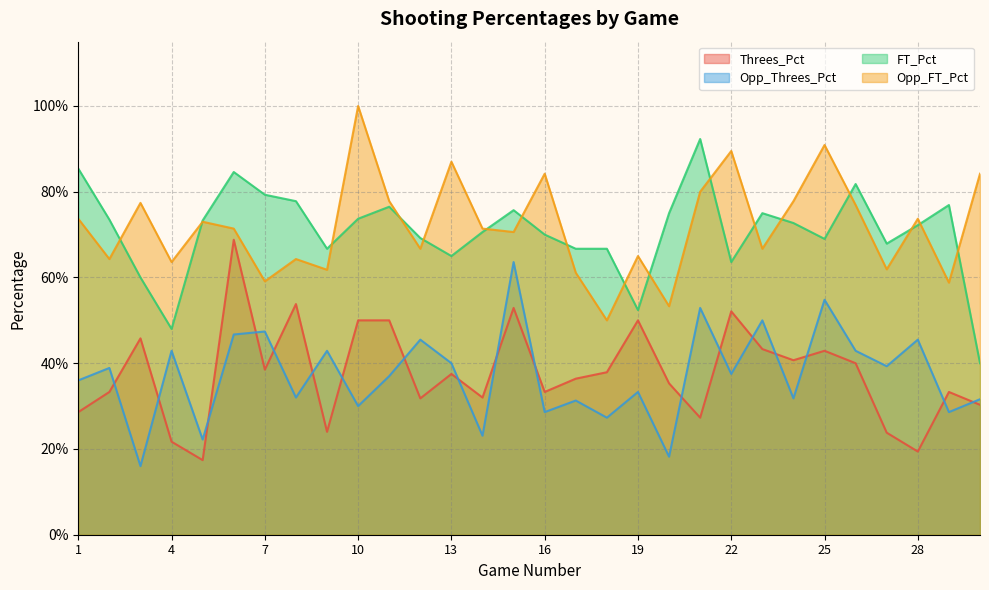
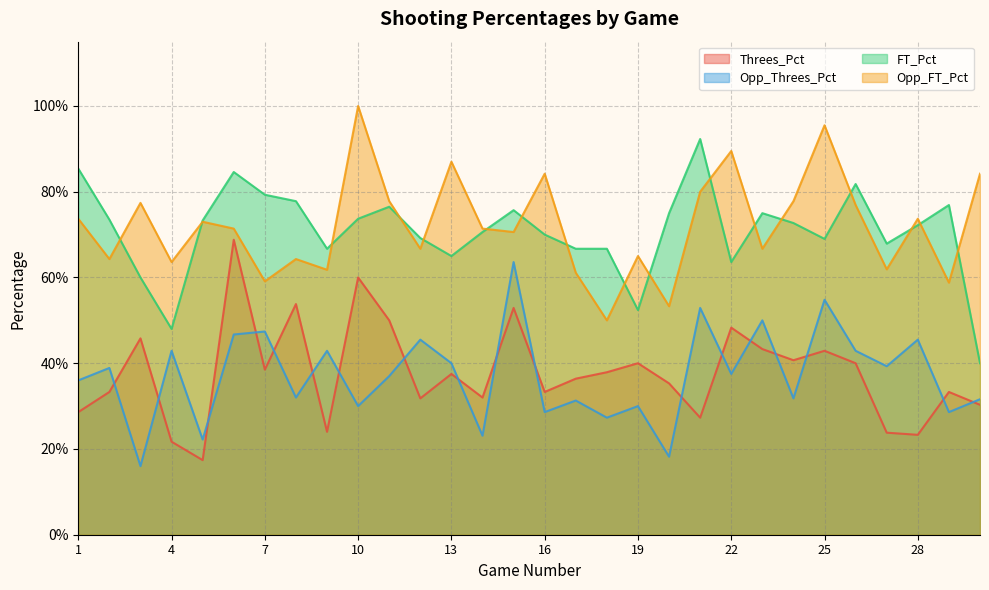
  {
    "Threes_Pct": {
      "1": "29%",
      "4": "22%",
      "7": "39%",
-     "10": "50%",
+     "10": "60%",
      "13": "38%",
      "16": "33%",
-     "19": "50%",
-     "22": "52%",
+     "19": "40%",
+     "22": "48%",
      "25": "43%",
-     "28": "19%"
+     "28": "23%"
    },
    "Opp_Threes_Pct": {
      "1": "36%",
      "4": "43%",
      "7": "47%",
      "10": "30%",
      "13": "40%",
      "16": "29%",
-     "19": "33%",
+     "19": "30%",
      "22": "38%",
      "25": "55%",
      "28": "46%"
    },
    "FT_Pct": {
      "1": "85%",
      "4": "48%",
      "7": "79%",
      "10": "74%",
      "13": "65%",
      "16": "70%",
      "19": "52%",
      "22": "64%",
      "25": "69%",
      "28": "72%"
    },
    "Opp_FT_Pct": {
      "1": "74%",
      "4": "64%",
      "7": "59%",
      "10": "100%",
      "13": "87%",
      "16": "84%",
      "19": "65%",
      "22": "90%",
-     "25": "91%",
+     "25": "96%",
      "28": "74%"
    }
  }
